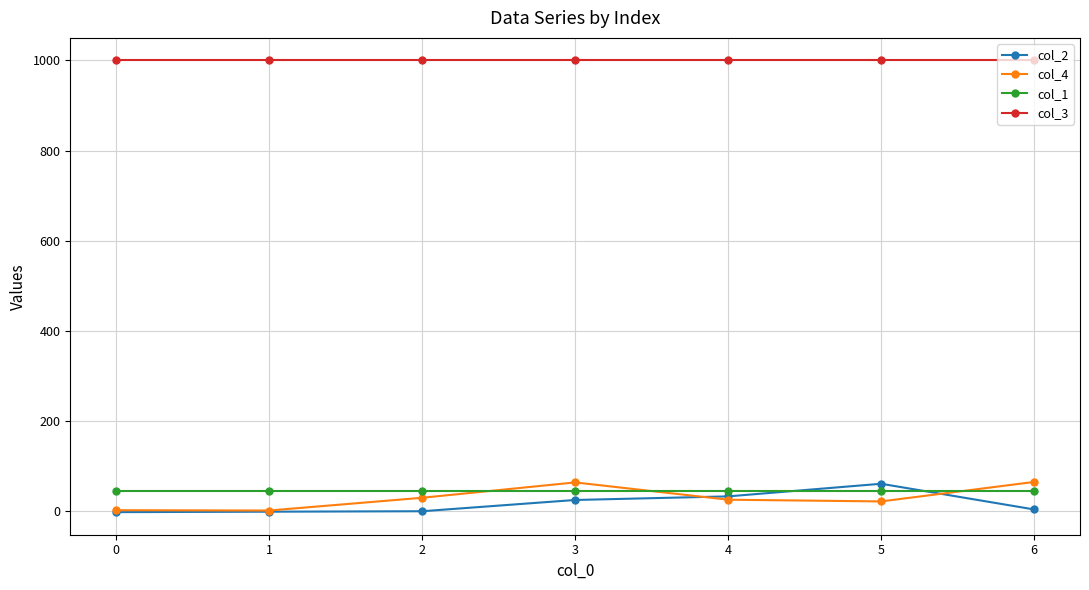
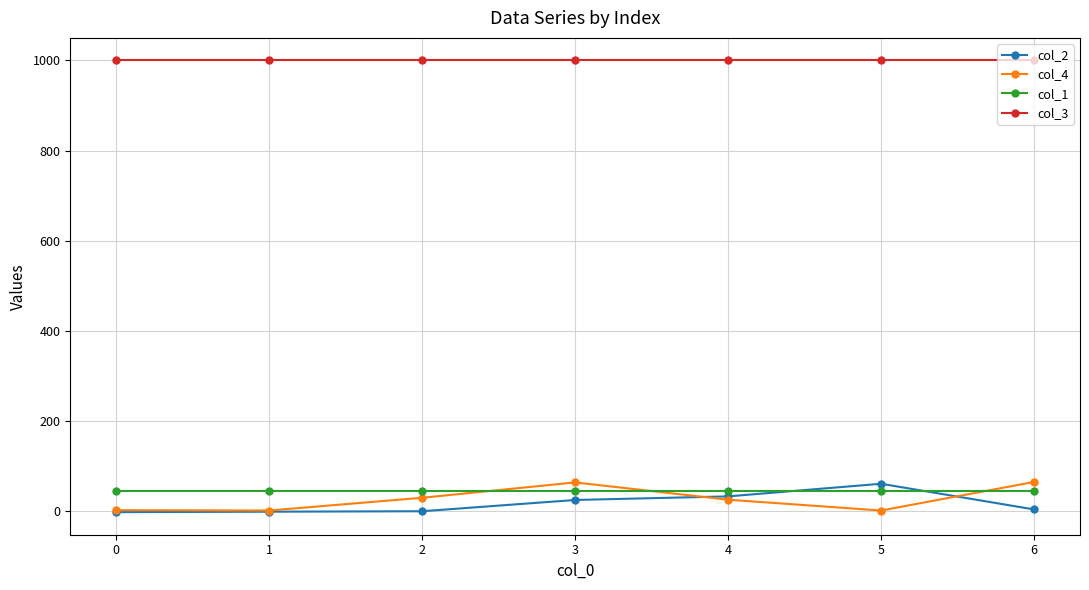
  {
    "col_2": {
      "2": 0,
      "3": 20,
      "4": 30,
      "5": 60,
      "6": 0
    },
    "col_4": {
      "2": 30,
      "3": 60,
      "4": 20,
-     "5": 20,
+     "5": 0,
      "6": 60
    },
    "col_1": {
      "0": 50,
      "1": 50,
      "2": 50,
      "3": 50,
      "4": 50,
      "5": 50,
      "6": 50
    },
    "col_3": {
      "0": 1000,
      "1": 1000,
      "2": 1000,
      "3": 1000,
      "4": 1000,
      "5": 1000
    }
  }
